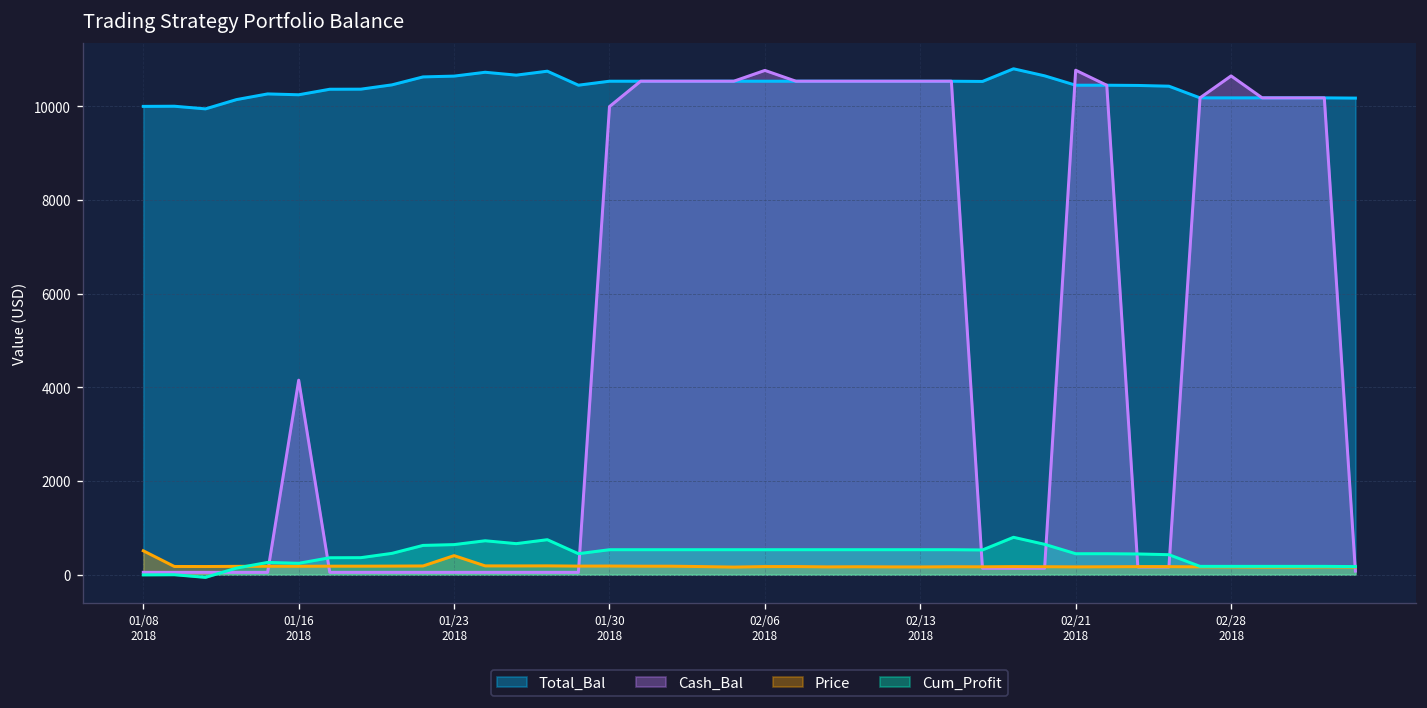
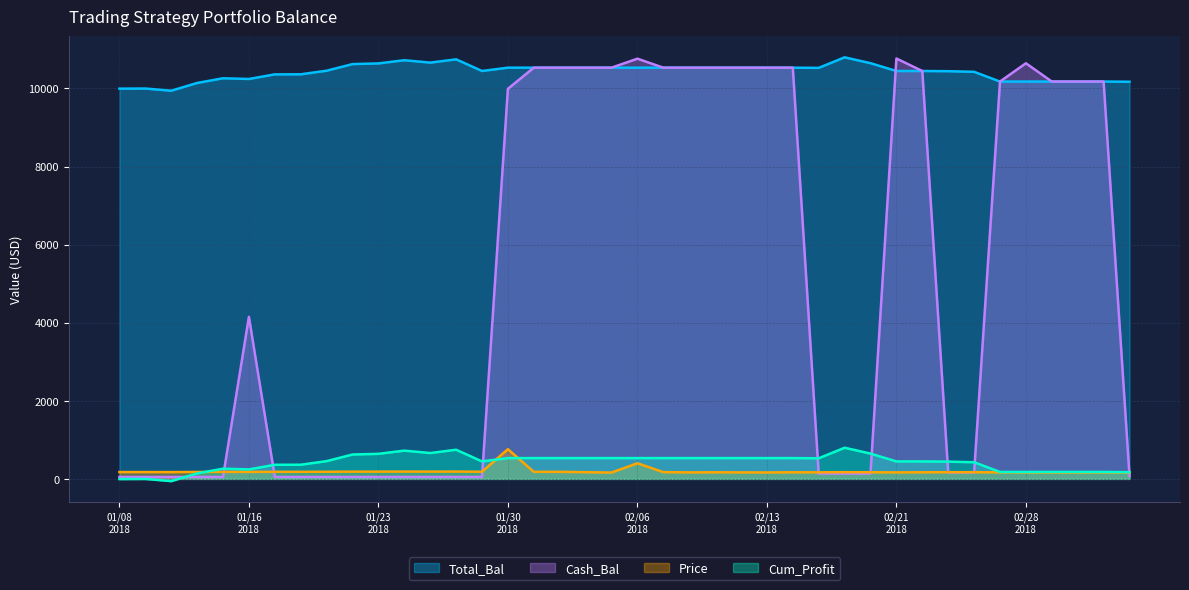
  {
    "Cash_Bal": {
      "01/16 2018": 4200,
      "01/23 2018": 0,
      "01/30 2018": 10000,
      "02/06 2018": 10800,
      "02/21 2018": 10800,
      "02/28 2018": 10600
    },
    "Price": {
-     "01/08 2018": 500,
+     "01/08 2018": 200,
      "01/16 2018": 200,
-     "01/23 2018": 400,
-     "01/30 2018": 200,
-     "02/06 2018": 200,
+     "01/23 2018": 200,
+     "01/30 2018": 800,
+     "02/06 2018": 400,
      "02/13 2018": 200,
      "02/21 2018": 200
    }
  }
